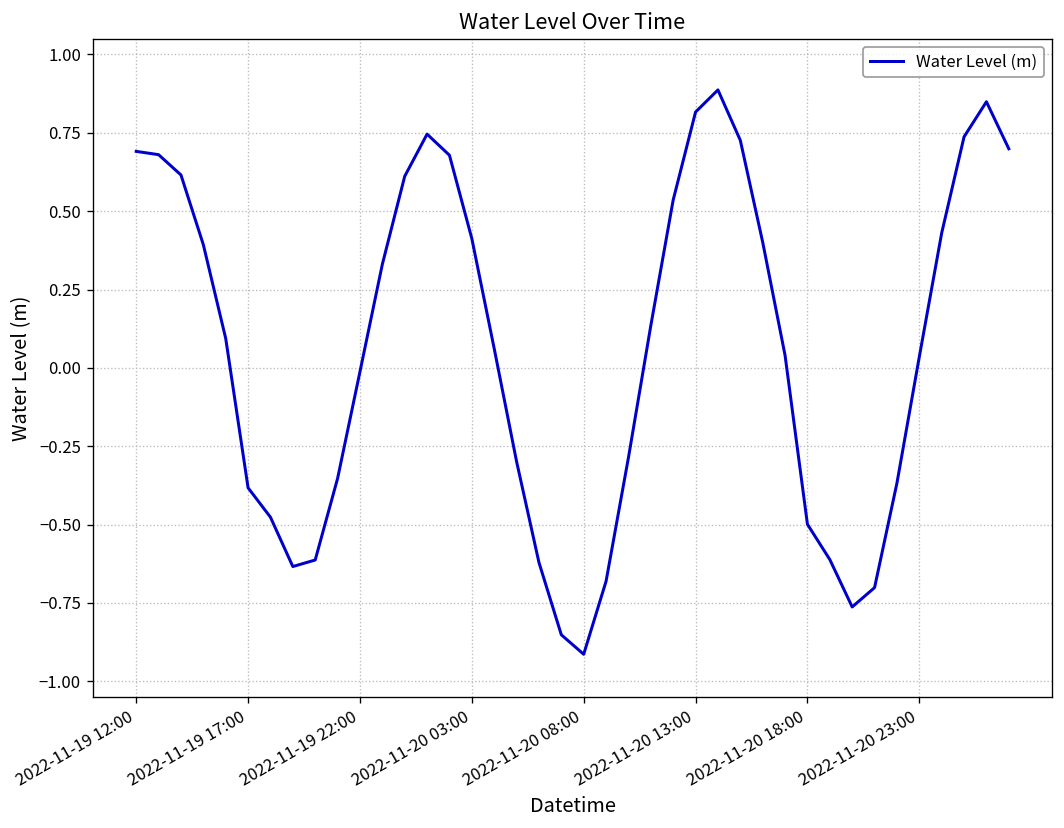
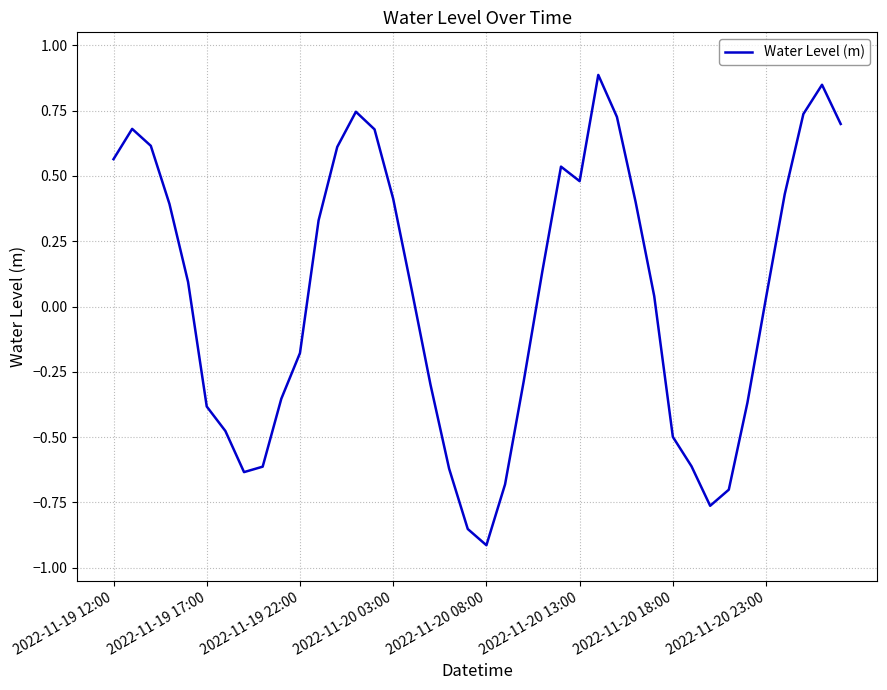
  {
-   "2022-11-19 12:00": 0.69,
+   "2022-11-19 12:00": 0.56,
    "2022-11-19 17:00": -0.38,
-   "2022-11-19 22:00": -0.01,
+   "2022-11-19 22:00": -0.18,
    "2022-11-20 03:00": 0.41,
    "2022-11-20 08:00": -0.91,
-   "2022-11-20 13:00": 0.82,
+   "2022-11-20 13:00": 0.48,
    "2022-11-20 18:00": -0.50,
    "2022-11-20 23:00": 0.04
  }
